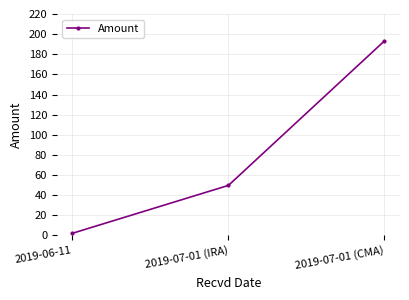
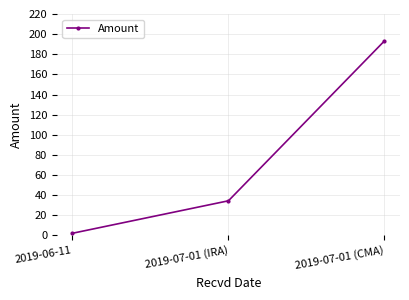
  {
    "2019-06-11": 2,
-   "2019-07-01 (IRA)": 50,
+   "2019-07-01 (IRA)": 34,
    "2019-07-01 (CMA)": 193
  }
